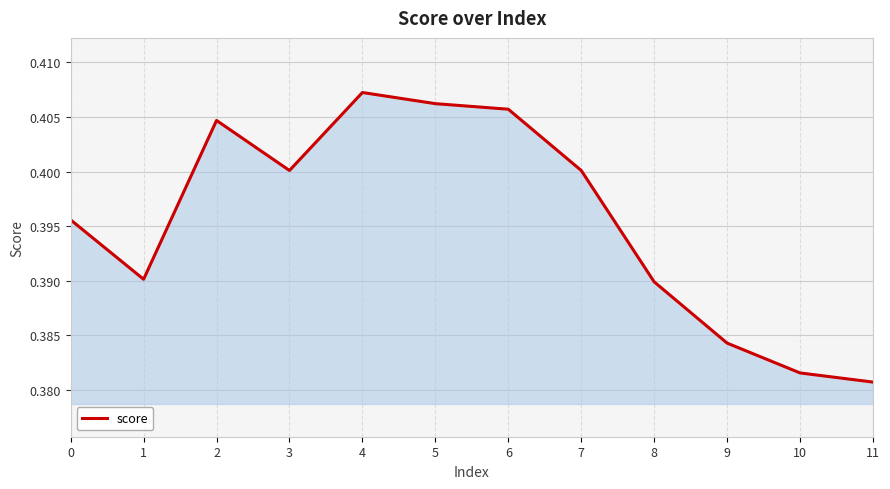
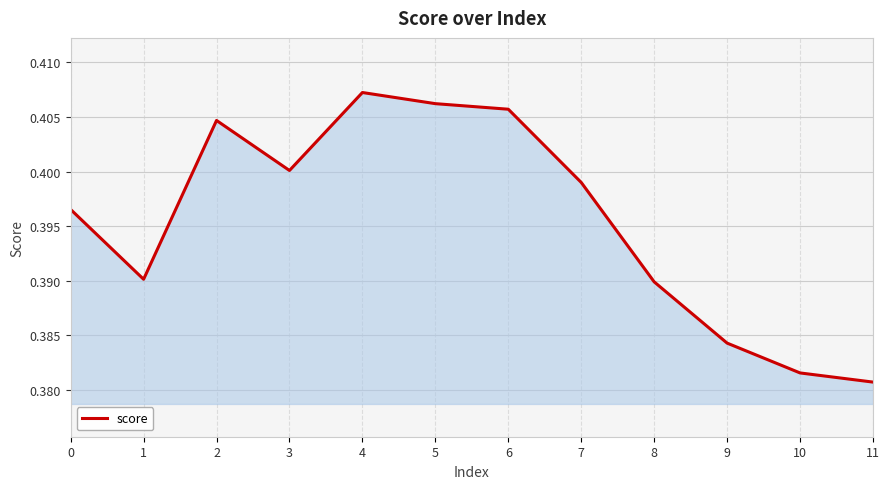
  {
-   "0": 0.3956,
+   "0": 0.3965,
    "1": 0.3901,
    "2": 0.4047,
    "3": 0.4001,
    "4": 0.4072,
    "5": 0.4062,
    "6": 0.4057,
-   "7": 0.4001,
+   "7": 0.3990,
    "8": 0.3899,
    "9": 0.3843,
    "10": 0.3816,
    "11": 0.3807
  }
